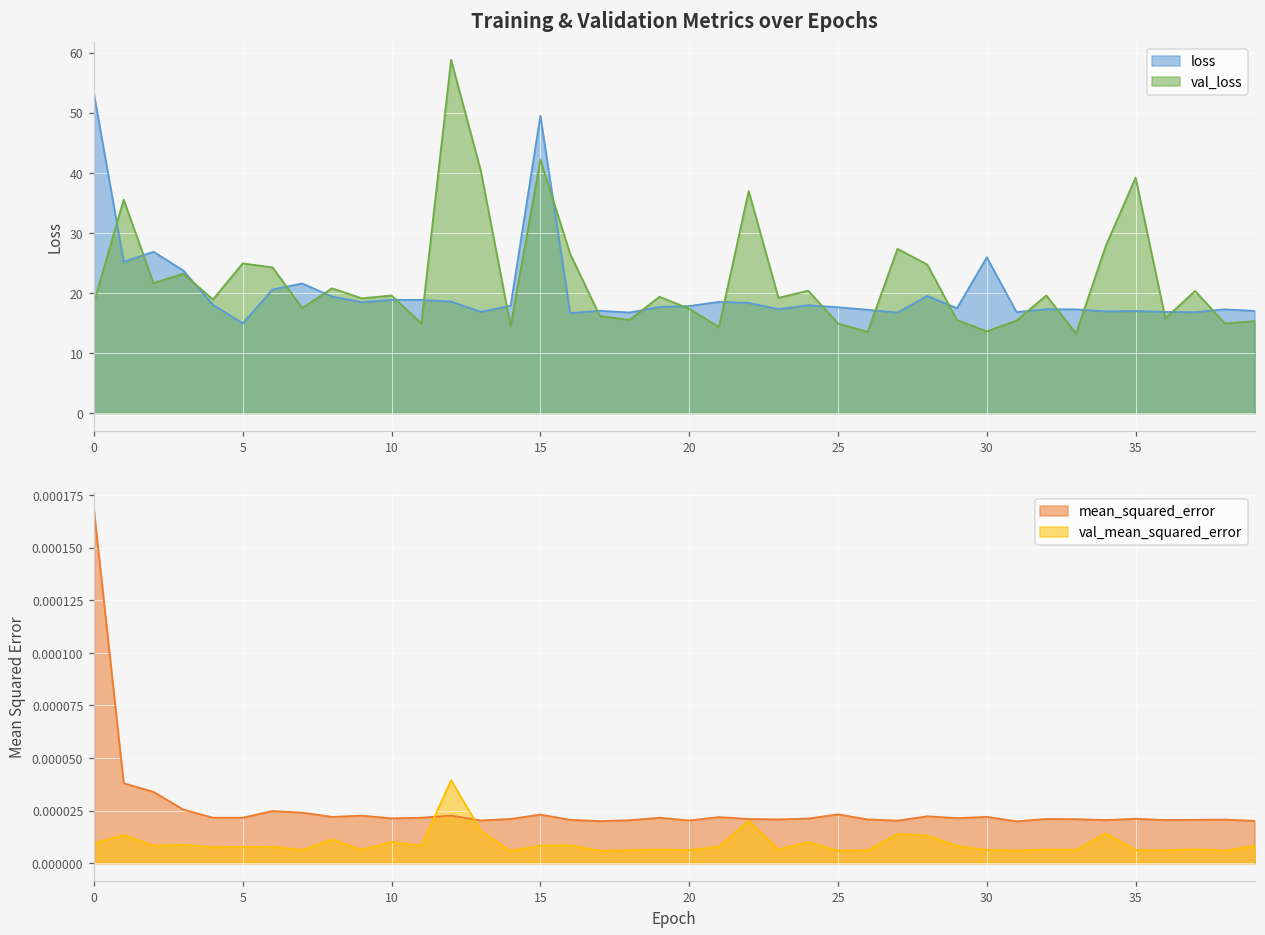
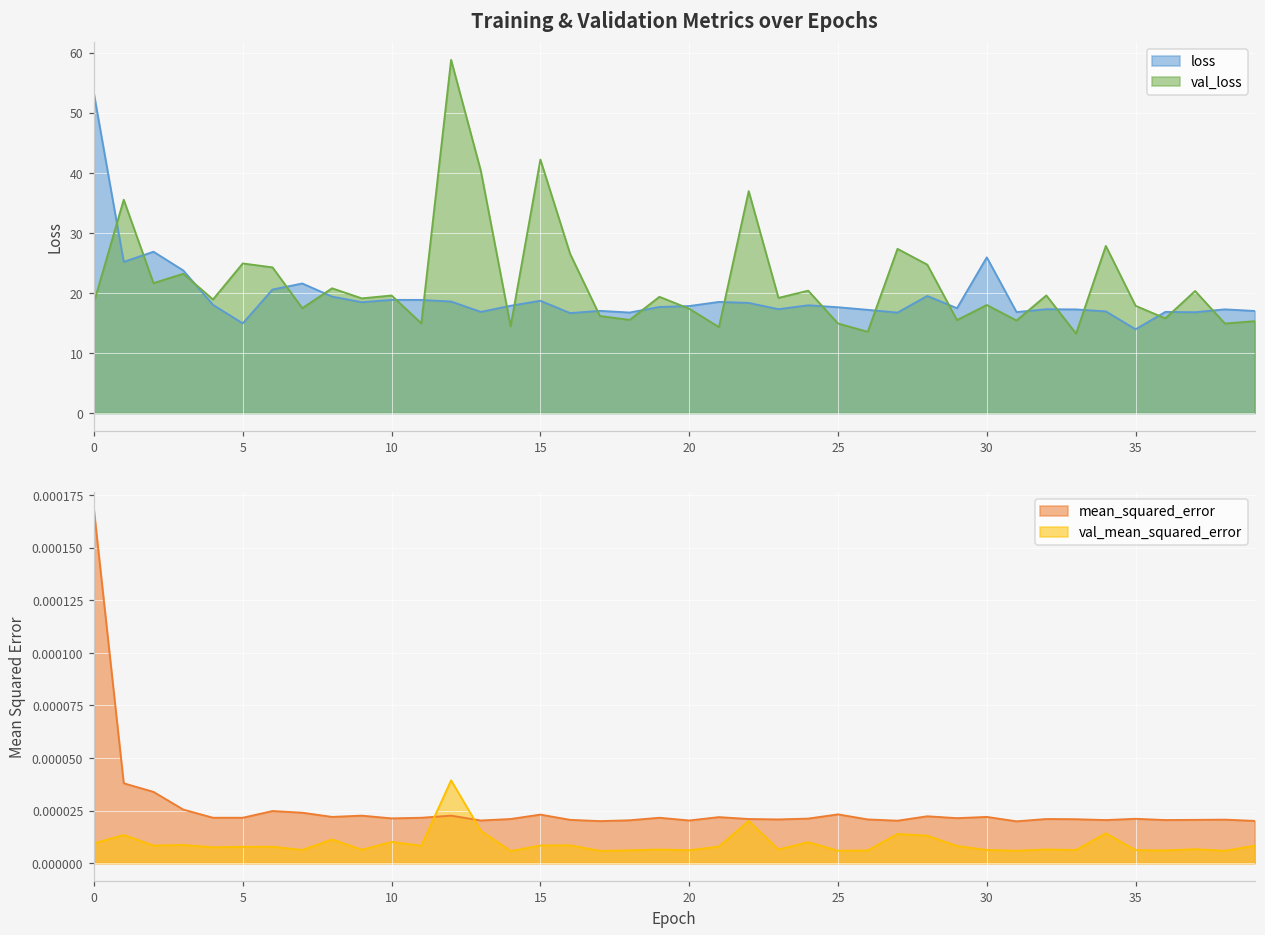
  {
    "Training & Validation Metrics over Epochs": {
      "loss": {
        "0": 53,
        "5": 15,
        "10": 19,
-       "15": 50,
+       "15": 19,
        "25": 18,
        "30": 26,
-       "35": 17
+       "35": 14
      },
      "val_loss": {
        "0": 18,
        "5": 25,
        "10": 20,
        "15": 42,
        "25": 15,
-       "30": 14,
-       "35": 39
+       "30": 18,
+       "35": 18
      }
    }
  }
